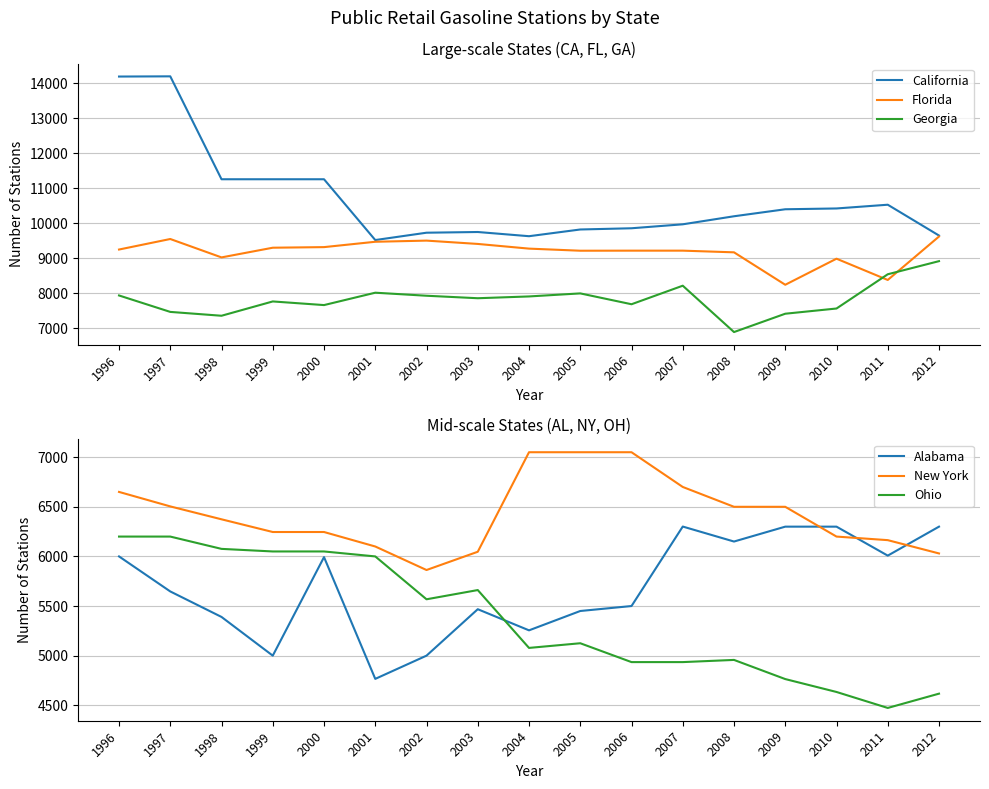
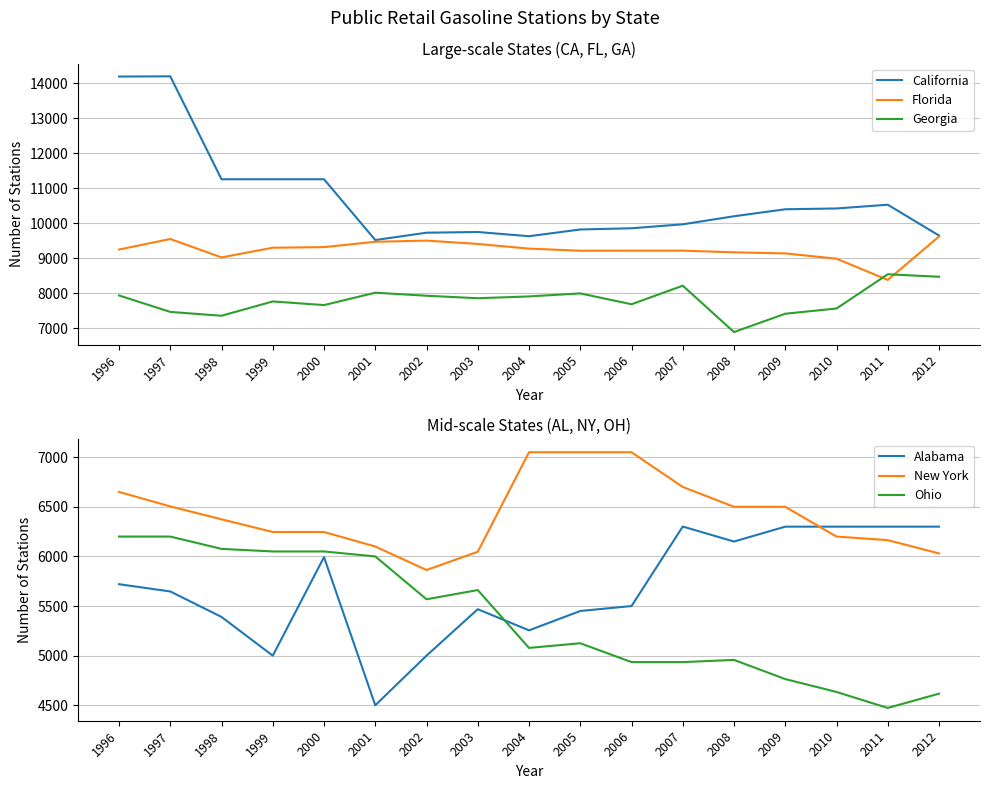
  {
    "Large-scale States (CA, FL, GA)": {
      "California": {
        "1996": 14200,
        "1997": 14200,
        "1998": 11300,
        "1999": 11300,
        "2000": 11300,
        "2002": 9700,
        "2003": 9800,
        "2004": 9600,
        "2005": 9800,
        "2006": 9900,
        "2007": 10000,
        "2008": 10200,
        "2009": 10400,
        "2010": 10400,
        "2011": 10500
      },
      "Florida": {
        "1996": 9200,
        "1997": 9600,
        "1998": 9000,
        "1999": 9300,
        "2000": 9300,
        "2002": 9500,
        "2003": 9400,
        "2004": 9300,
        "2005": 9200,
        "2006": 9200,
        "2007": 9200,
        "2008": 9200,
-       "2009": 8200,
+       "2009": 9100,
        "2010": 9000,
        "2011": 8400
      },
      "Georgia": {
        "1996": 7900,
        "1997": 7500,
        "1998": 7400,
        "1999": 7800,
        "2000": 7700,
        "2001": 8000,
        "2002": 7900,
        "2003": 7900,
        "2004": 7900,
        "2005": 8000,
        "2006": 7700,
        "2007": 8200,
        "2008": 6900,
        "2009": 7400,
        "2010": 7600,
        "2011": 8500,
-       "2012": 8900
+       "2012": 8500
      }
    },
    "Mid-scale States (AL, NY, OH)": {
      "Alabama": {
-       "1996": 6000,
+       "1996": 5700,
        "1997": 5600,
        "1998": 5400,
        "1999": 5000,
        "2000": 6000,
-       "2001": 4800,
+       "2001": 4500,
        "2002": 5000,
        "2003": 5500,
        "2004": 5300,
        "2005": 5500,
        "2006": 5500,
        "2007": 6300,
        "2008": 6200,
        "2009": 6300,
        "2010": 6300,
-       "2011": 6000,
+       "2011": 6300,
        "2012": 6300
      },
      "New York": {
        "1996": 6700,
        "1997": 6500,
        "1998": 6400,
        "1999": 6200,
        "2000": 6200,
        "2001": 6100,
        "2002": 5900,
        "2003": 6000,
        "2004": 7100,
        "2005": 7100,
        "2006": 7100,
        "2007": 6700,
        "2008": 6500,
        "2009": 6500,
        "2010": 6200,
        "2011": 6200,
        "2012": 6000
      },
      "Ohio": {
        "1996": 6200,
        "1997": 6200,
        "1998": 6100,
        "1999": 6100,
        "2000": 6100,
        "2001": 6000,
        "2002": 5600,
        "2003": 5700,
        "2004": 5100,
        "2005": 5100,
        "2006": 4900,
        "2007": 4900,
        "2008": 5000,
        "2009": 4800,
        "2010": 4600,
        "2011": 4500,
        "2012": 4600
      }
    }
  }
